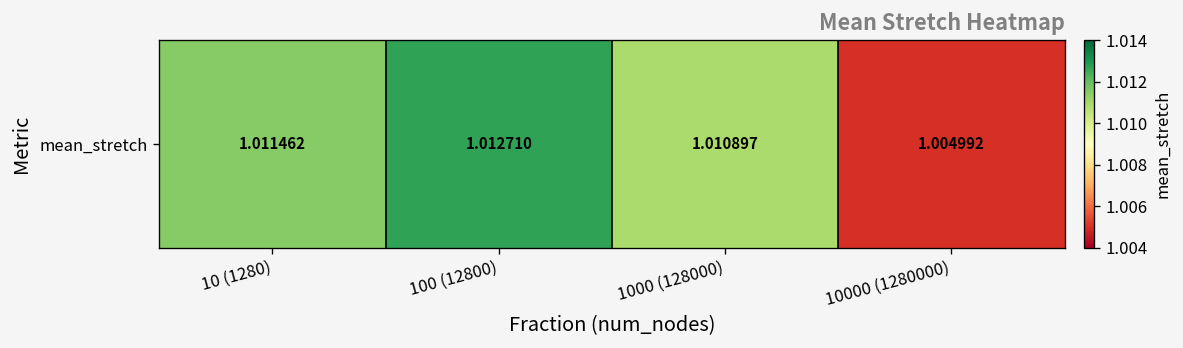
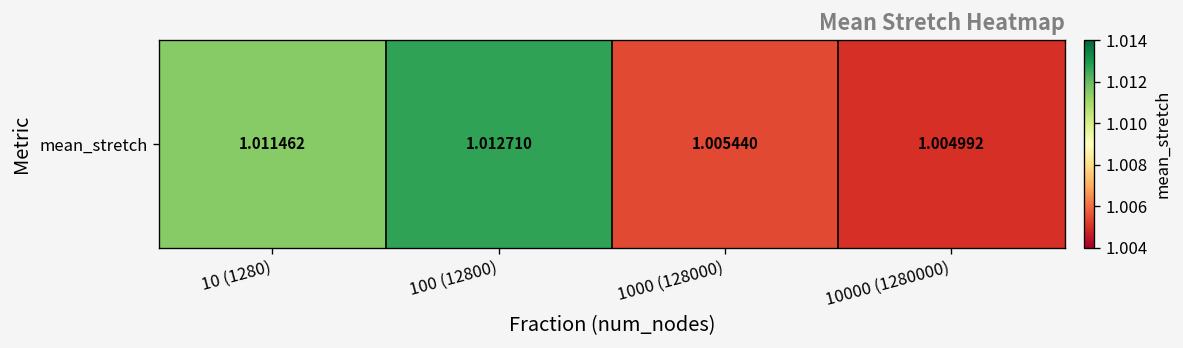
  {
    "mean_stretch": {
      "10 (1280)": 1.011462,
      "100 (12800)": 1.012710,
-     "1000 (128000)": 1.010897,
+     "1000 (128000)": 1.005440,
      "10000 (1280000)": 1.004992
    }
  }
